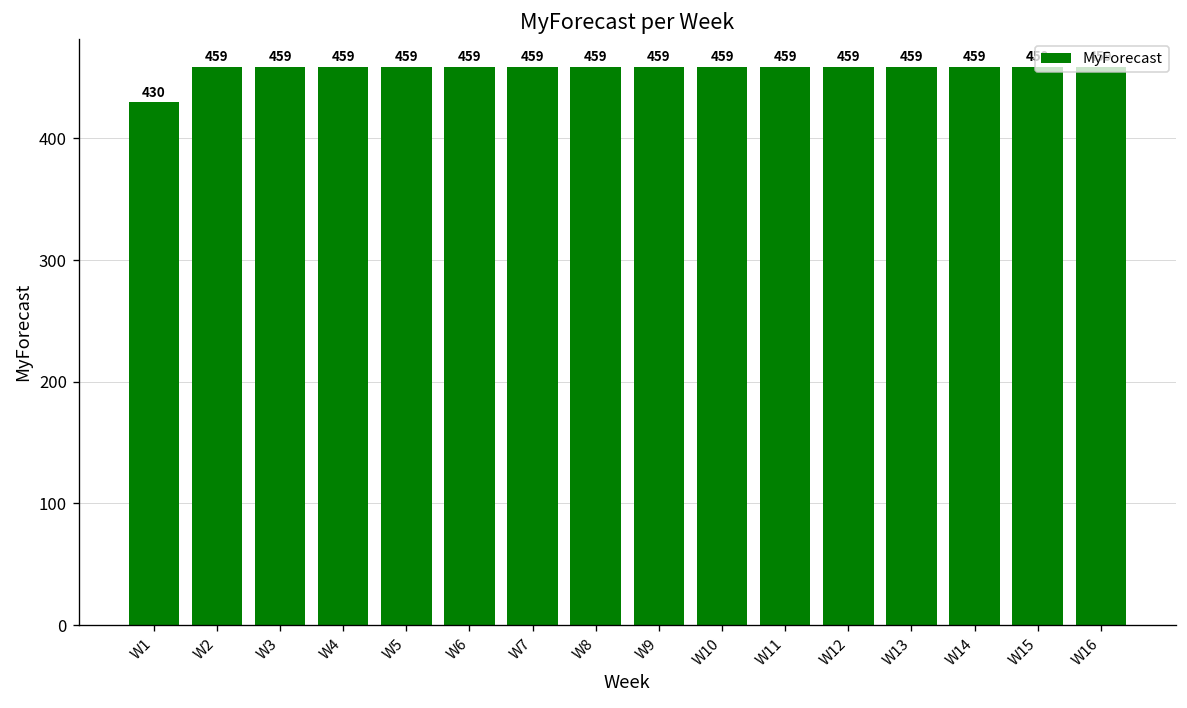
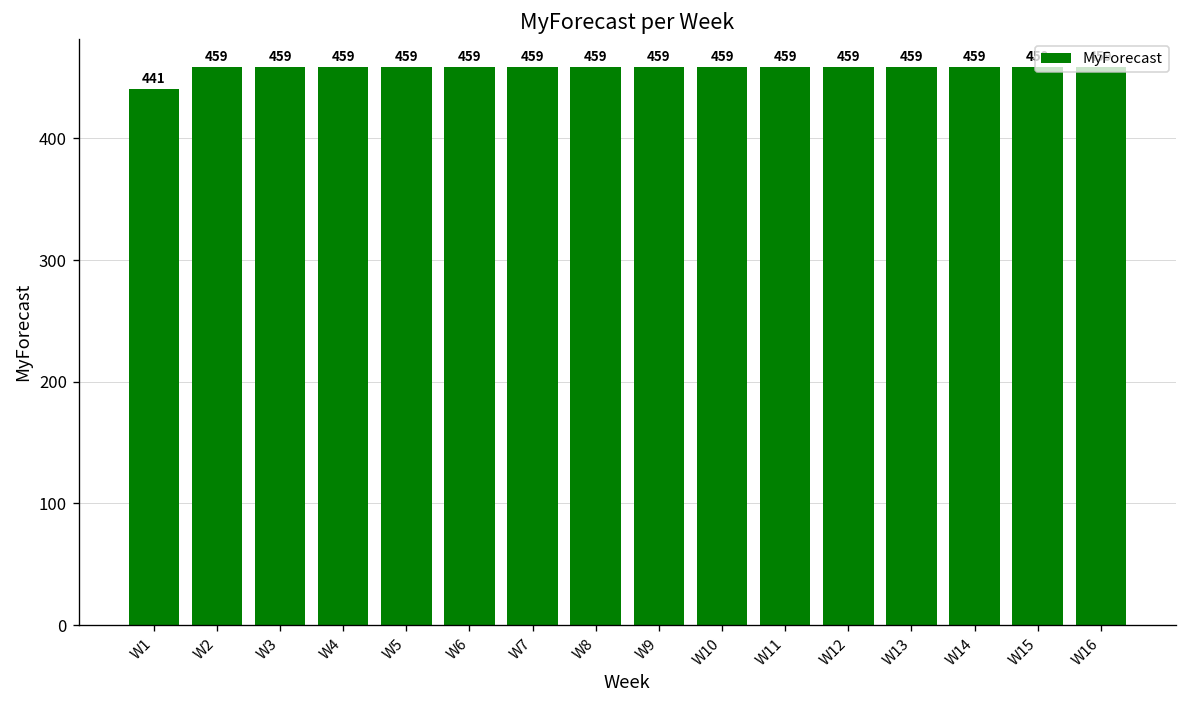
  {
-   "W1": 430,
+   "W1": 441,
    "W2": 459,
    "W3": 459,
    "W4": 459,
    "W5": 459,
    "W6": 459,
    "W7": 459,
    "W8": 459,
    "W9": 459,
    "W10": 459,
    "W11": 459,
    "W12": 459,
    "W13": 459,
    "W14": 459
  }
